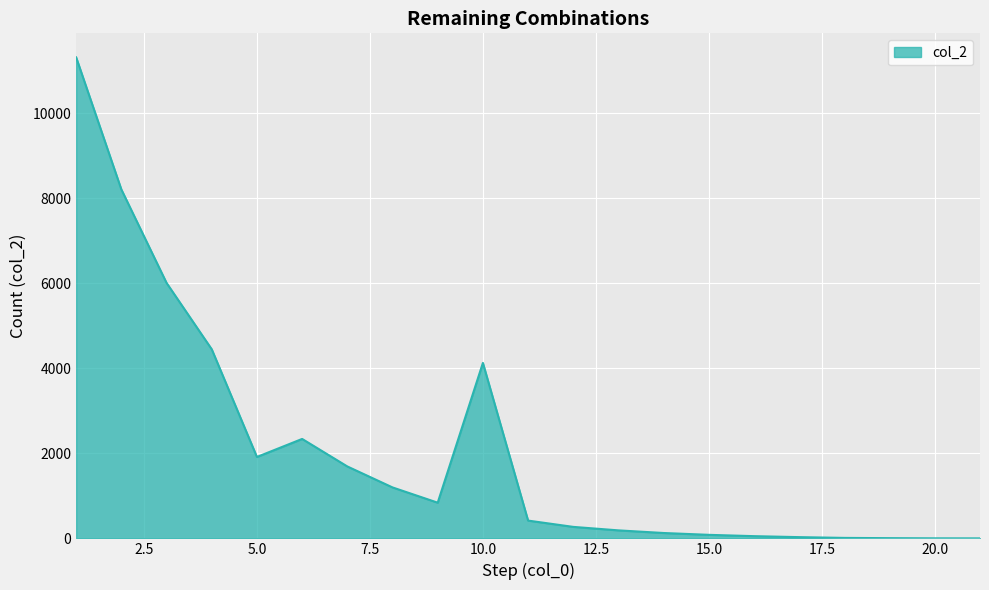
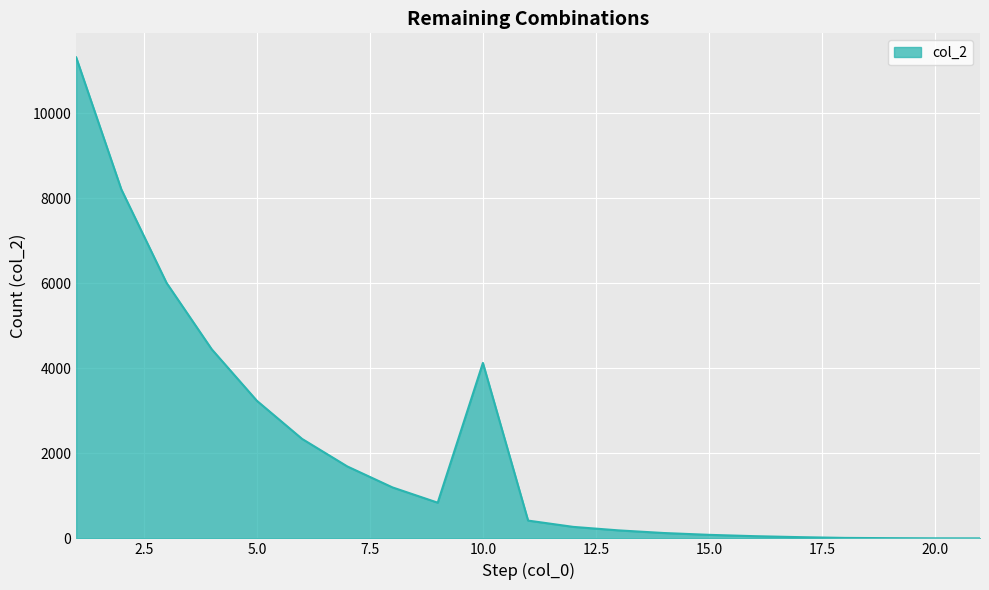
  {
-   "5.0": 1900,
+   "5.0": 3200,
    "10.0": 4100,
    "15.0": 100,
    "20.0": 0
  }
